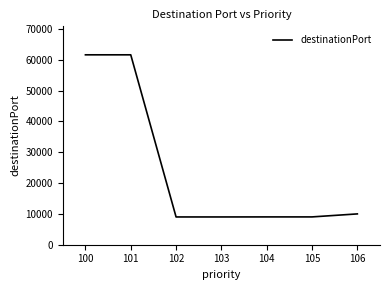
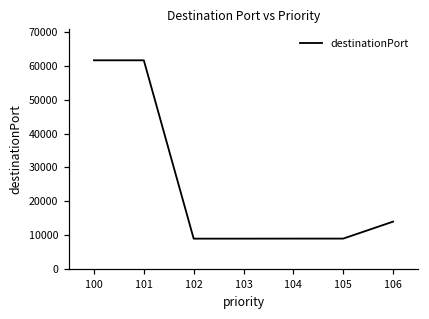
  {
    "100": 62000,
    "101": 62000,
    "102": 9000,
    "103": 9000,
    "104": 9000,
    "105": 9000,
-   "106": 10000
+   "106": 14000
  }
